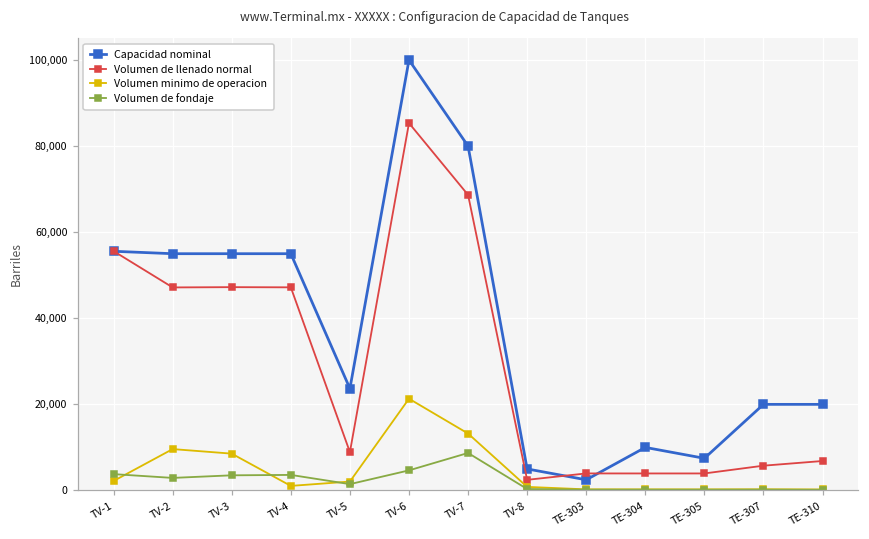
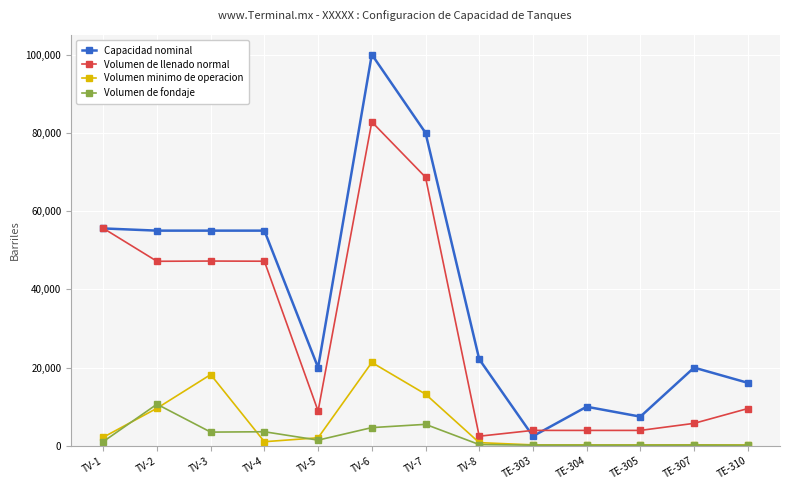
  {
    "Capacidad nominal": {
      "TV-2": "55,000",
      "TV-3": "55,000",
      "TV-4": "55,000",
-     "TV-5": "24,000",
+     "TV-5": "20,000",
      "TV-6": "100,000",
      "TV-7": "80,000",
-     "TV-8": "5,000",
+     "TV-8": "22,000",
      "TE-303": "2,000",
      "TE-304": "10,000",
      "TE-305": "7,000",
      "TE-307": "20,000",
-     "TE-310": "20,000"
+     "TE-310": "16,000"
    },
    "Volumen de llenado normal": {
      "TV-2": "47,000",
      "TV-3": "47,000",
      "TV-4": "47,000",
      "TV-5": "9,000",
-     "TV-6": "85,000",
+     "TV-6": "83,000",
      "TV-7": "69,000",
      "TV-8": "2,000",
      "TE-303": "4,000",
      "TE-304": "4,000",
      "TE-305": "4,000",
      "TE-307": "6,000",
-     "TE-310": "7,000"
+     "TE-310": "10,000"
    },
    "Volumen minimo de operacion": {
      "TV-1": "2,000",
      "TV-2": "10,000",
-     "TV-3": "9,000",
+     "TV-3": "18,000",
      "TV-4": "1,000",
      "TV-6": "21,000",
      "TV-7": "13,000"
    },
    "Volumen de fondaje": {
-     "TV-1": "4,000",
-     "TV-2": "3,000",
+     "TV-1": "1,000",
+     "TV-2": "11,000",
      "TV-3": "4,000",
      "TV-4": "4,000",
      "TV-6": "5,000",
-     "TV-7": "9,000"
+     "TV-7": "6,000"
    }
  }
